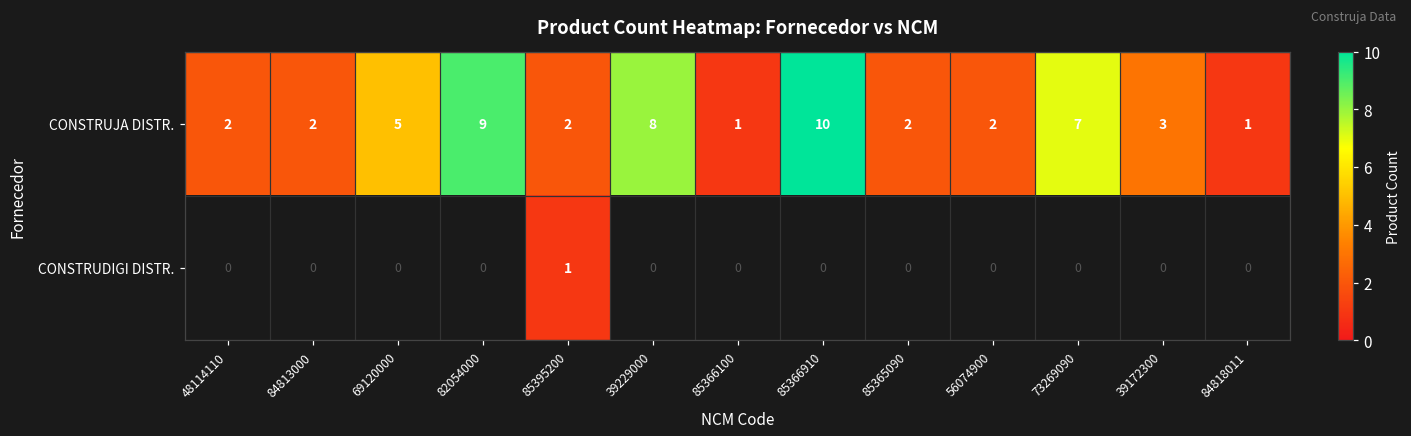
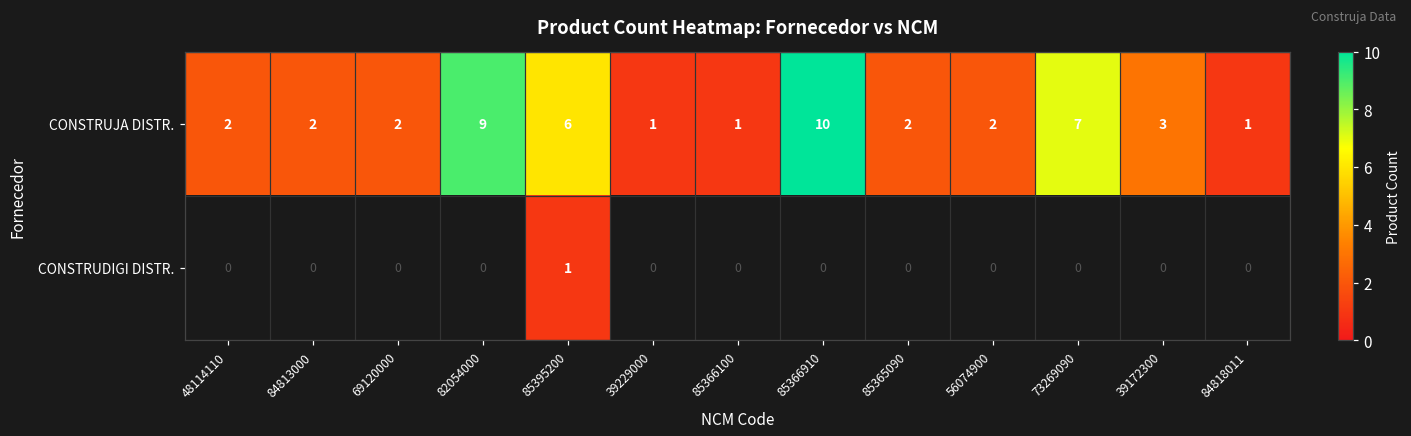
  {
    "CONSTRUJA DISTR.": {
      "48114110": 2,
      "84813000": 2,
-     "69120000": 5,
+     "69120000": 2,
      "82054000": 9,
-     "85395200": 2,
-     "39229000": 8,
+     "85395200": 6,
+     "39229000": 1,
      "85366100": 1,
      "85366910": 10,
      "85365090": 2,
      "56074900": 2,
      "73269090": 7,
      "39172300": 3,
      "84818011": 1
    },
    "CONSTRUDIGI DISTR.": {
      "85395200": 1
    }
  }
